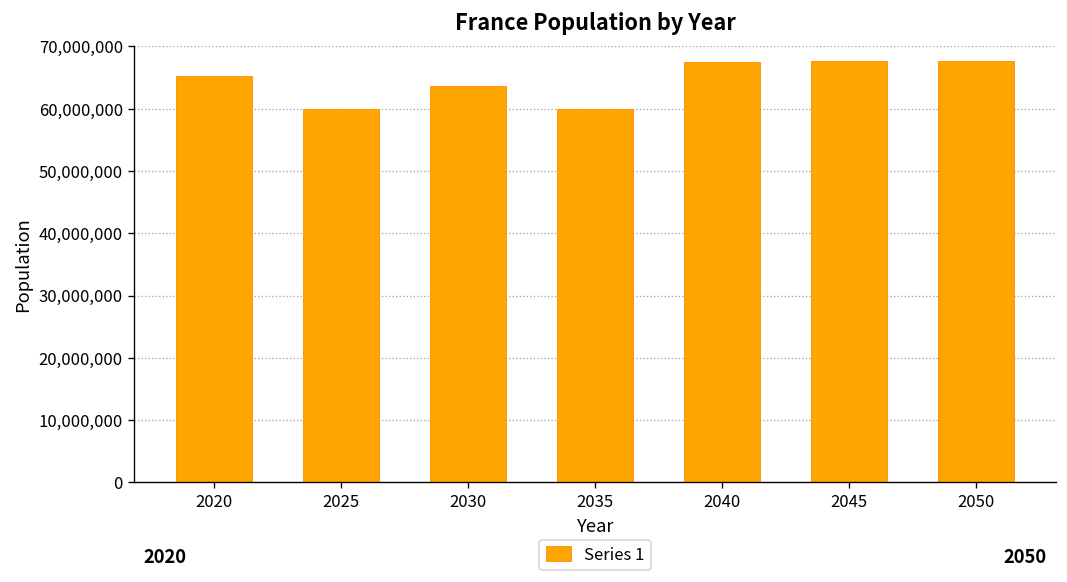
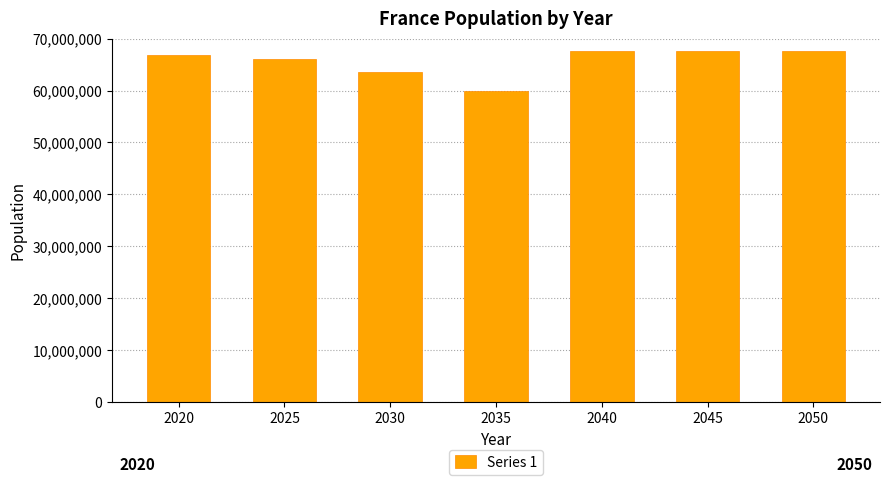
  {
-   "2020": "65,000,000",
-   "2025": "60,000,000",
+   "2020": "67,000,000",
+   "2025": "66,000,000",
    "2030": "64,000,000",
    "2035": "60,000,000",
    "2040": "68,000,000",
    "2045": "68,000,000",
    "2050": "68,000,000"
  }
